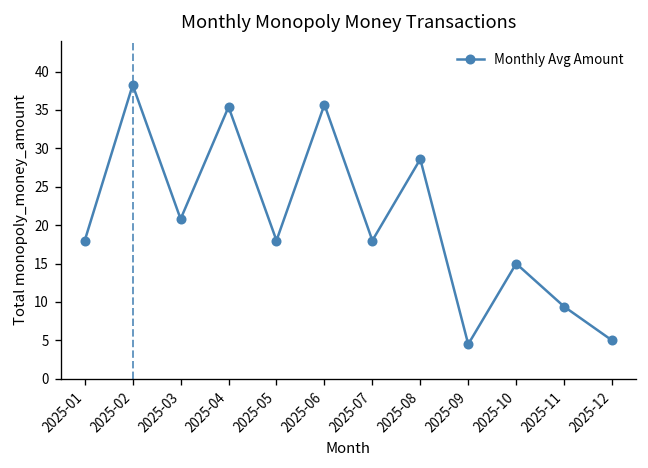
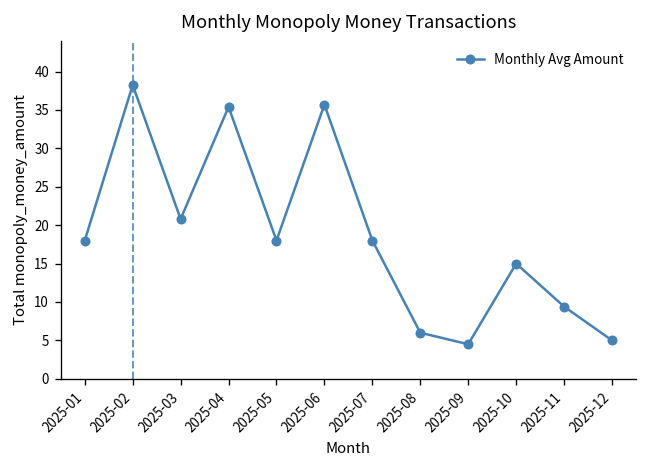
  {
    "2025-01": 18,
    "2025-02": 38,
    "2025-03": 21,
    "2025-04": 35,
    "2025-05": 18,
    "2025-06": 36,
    "2025-07": 18,
-   "2025-08": 29,
+   "2025-08": 6,
    "2025-09": 5,
    "2025-10": 15,
    "2025-11": 9,
    "2025-12": 5
  }
